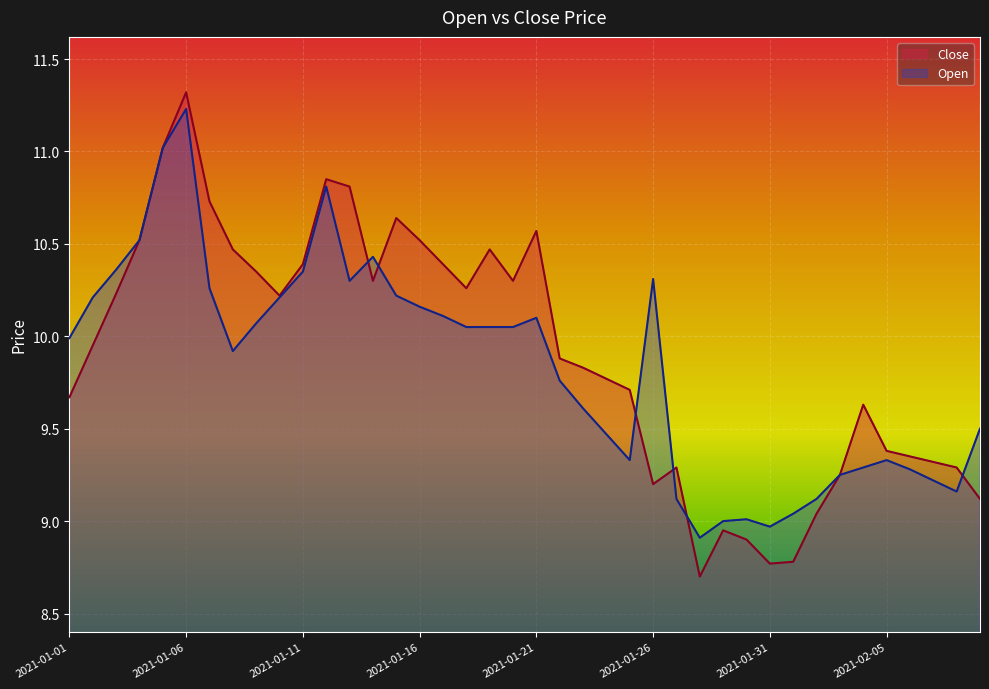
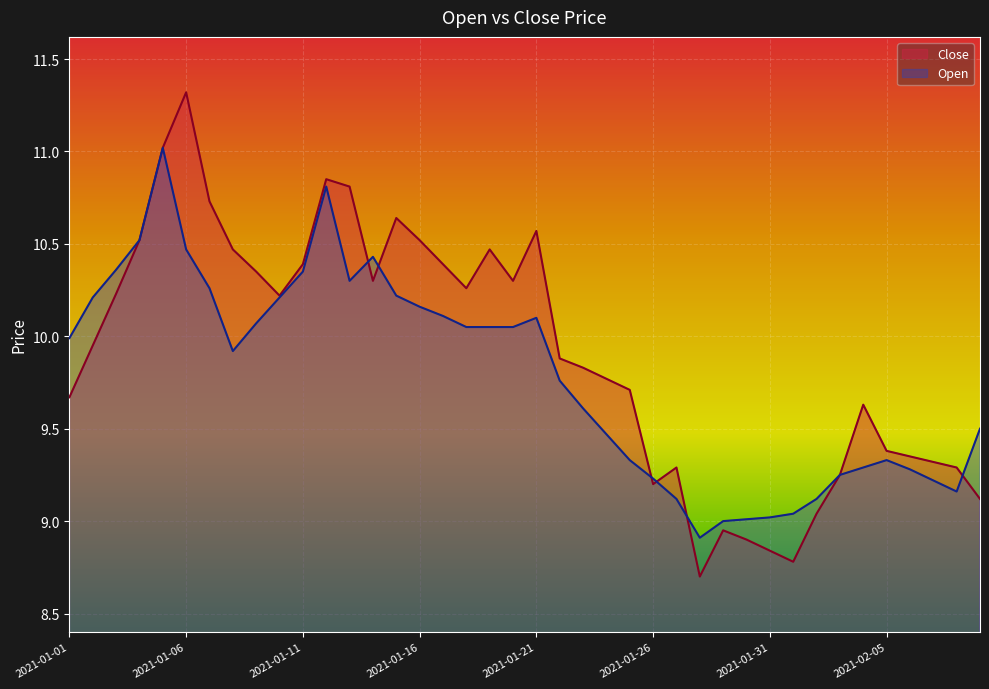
  {
    "Close": {
      "2021-01-01": 9.67,
      "2021-01-06": 11.32,
      "2021-01-11": 10.39,
      "2021-01-16": 10.52,
      "2021-01-21": 10.57,
      "2021-01-26": 9.20,
-     "2021-01-31": 8.77,
+     "2021-01-31": 8.84,
      "2021-02-05": 9.38
    },
    "Open": {
      "2021-01-01": 9.99,
-     "2021-01-06": 11.23,
+     "2021-01-06": 10.47,
      "2021-01-11": 10.35,
      "2021-01-16": 10.16,
      "2021-01-21": 10.10,
-     "2021-01-26": 10.31,
-     "2021-01-31": 8.97,
+     "2021-01-26": 9.23,
+     "2021-01-31": 9.02,
      "2021-02-05": 9.33
    }
  }
